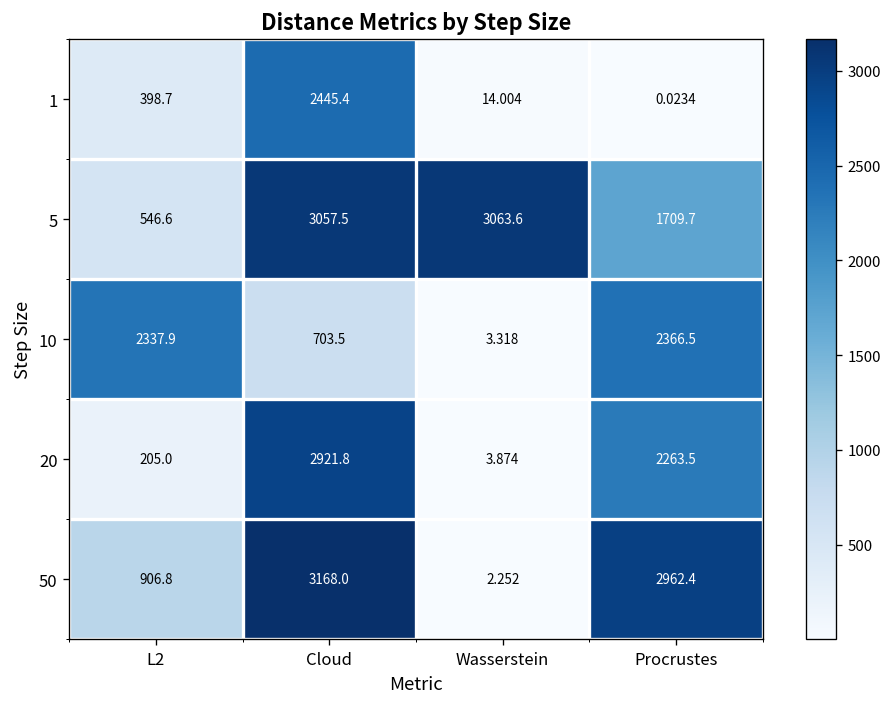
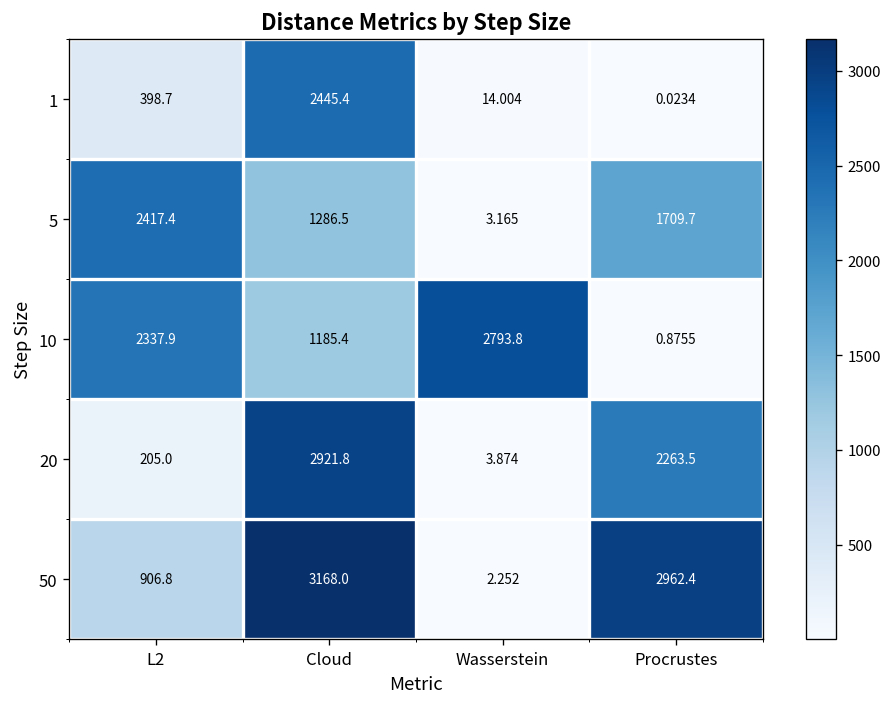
  {
    "1": {
      "L2": 398.7,
      "Cloud": 2445.4,
      "Wasserstein": 14.004,
      "Procrustes": 0.0234
    },
    "5": {
-     "L2": 546.6,
-     "Cloud": 3057.5,
-     "Wasserstein": 3063.6,
+     "L2": 2417.4,
+     "Cloud": 1286.5,
+     "Wasserstein": 3.165,
      "Procrustes": 1709.7
    },
    "10": {
      "L2": 2337.9,
-     "Cloud": 703.5,
-     "Wasserstein": 3.318,
-     "Procrustes": 2366.5
+     "Cloud": 1185.4,
+     "Wasserstein": 2793.8,
+     "Procrustes": 0.8755
    },
    "20": {
      "L2": 205.0,
      "Cloud": 2921.8,
      "Wasserstein": 3.874,
      "Procrustes": 2263.5
    },
    "50": {
      "L2": 906.8,
      "Cloud": 3168.0,
      "Wasserstein": 2.252,
      "Procrustes": 2962.4
    }
  }
